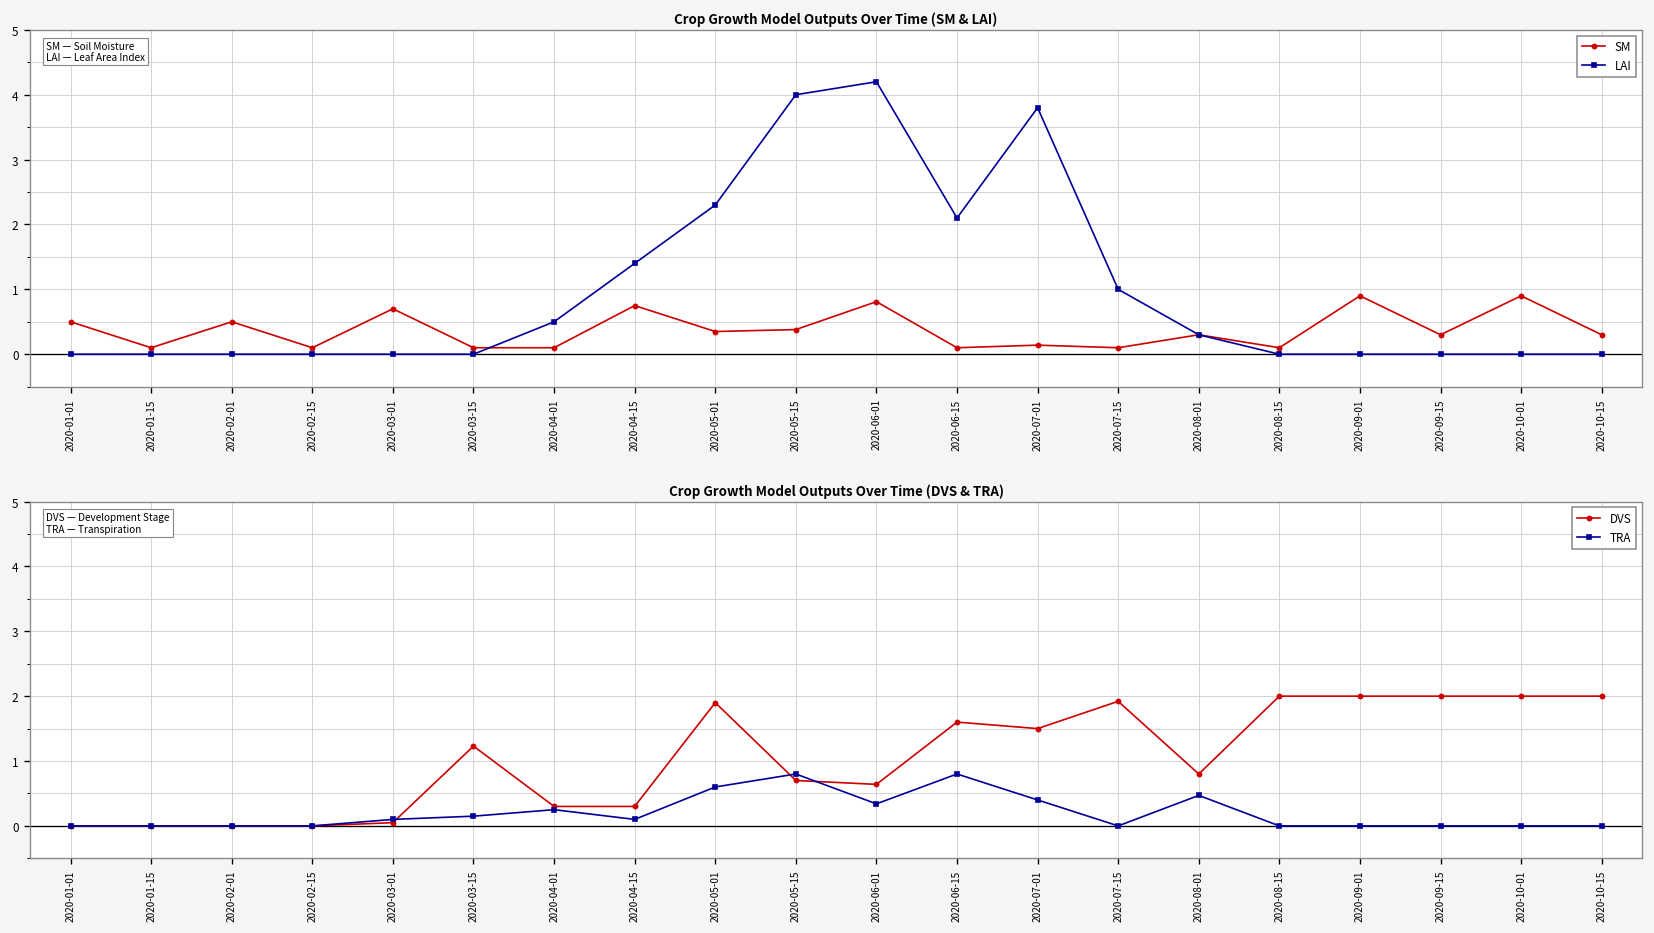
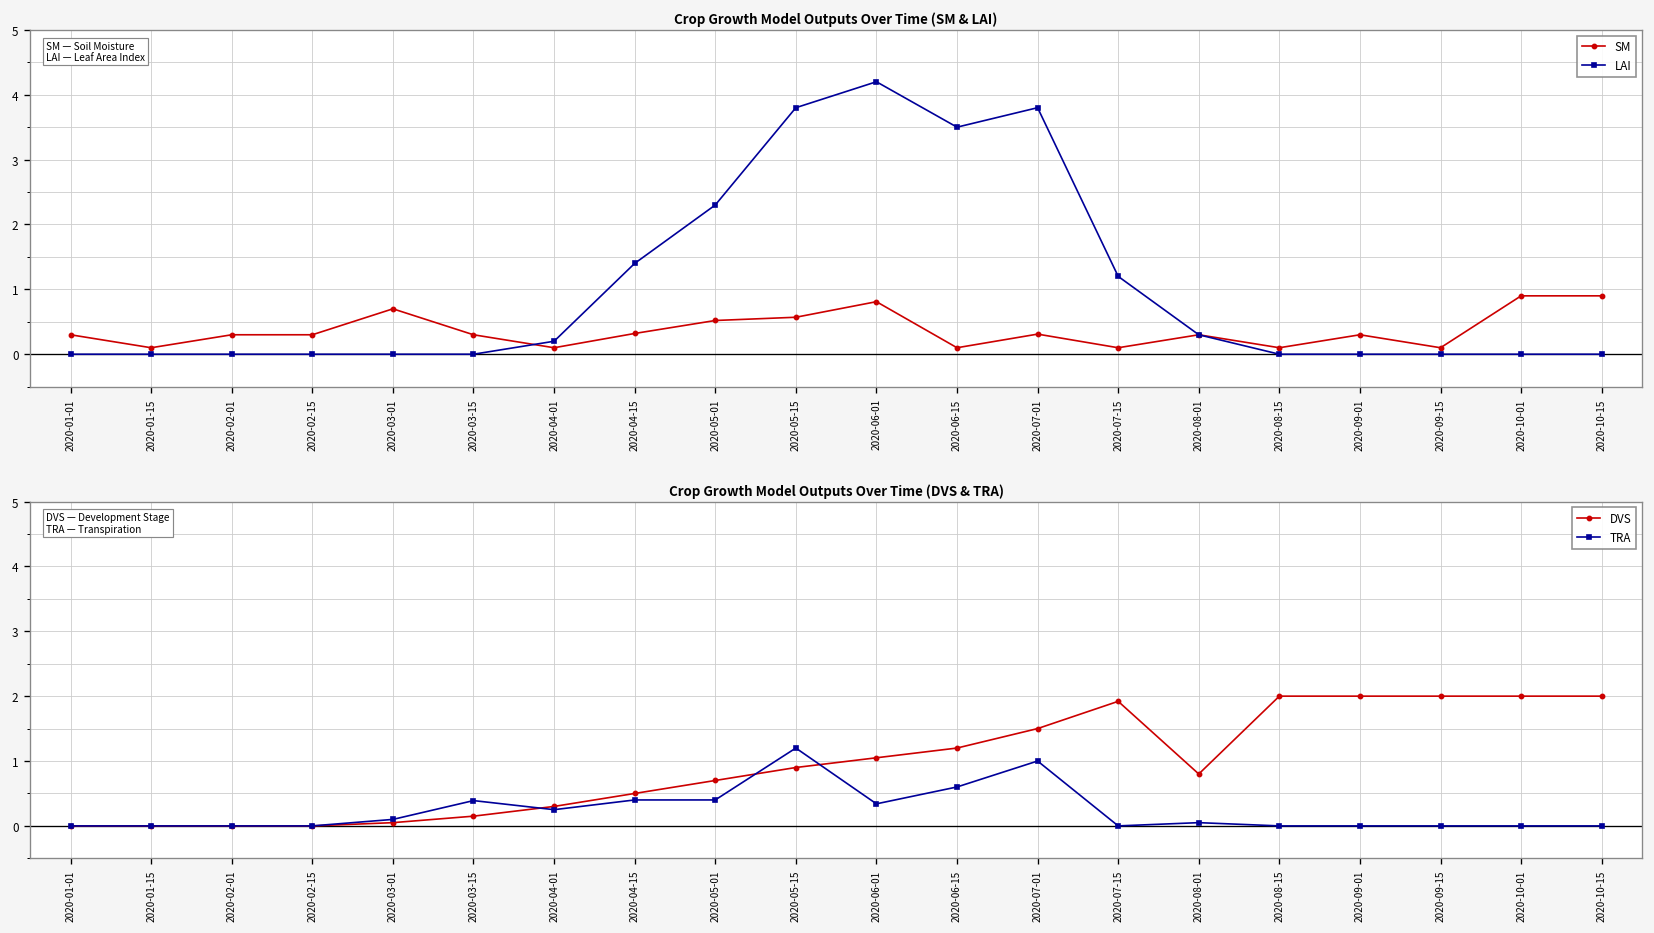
  {
    "Crop Growth Model Outputs Over Time (SM & LAI)": {
      "SM": {
-       "2020-01-01": 0.5,
+       "2020-01-01": 0.3,
        "2020-01-15": 0.1,
-       "2020-02-01": 0.5,
-       "2020-02-15": 0.1,
+       "2020-02-01": 0.3,
+       "2020-02-15": 0.3,
        "2020-03-01": 0.7,
-       "2020-03-15": 0.1,
+       "2020-03-15": 0.3,
        "2020-04-01": 0.1,
-       "2020-04-15": 0.8,
-       "2020-05-01": 0.4,
-       "2020-05-15": 0.4,
+       "2020-04-15": 0.3,
+       "2020-05-01": 0.5,
+       "2020-05-15": 0.6,
        "2020-06-01": 0.8,
        "2020-06-15": 0.1,
-       "2020-07-01": 0.1,
+       "2020-07-01": 0.3,
        "2020-07-15": 0.1,
        "2020-08-15": 0.1,
-       "2020-09-01": 0.9,
-       "2020-09-15": 0.3,
+       "2020-09-01": 0.3,
+       "2020-09-15": 0.1,
        "2020-10-01": 0.9,
-       "2020-10-15": 0.3
+       "2020-10-15": 0.9
      },
      "LAI": {
        "2020-01-01": 0.0,
        "2020-01-15": 0.0,
        "2020-02-01": 0.0,
        "2020-02-15": 0.0,
        "2020-03-01": 0.0,
        "2020-03-15": 0.0,
-       "2020-04-01": 0.5,
+       "2020-04-01": 0.2,
        "2020-04-15": 1.4,
        "2020-05-01": 2.3,
-       "2020-05-15": 4.0,
+       "2020-05-15": 3.8,
        "2020-06-01": 4.2,
-       "2020-06-15": 2.1,
+       "2020-06-15": 3.5,
        "2020-07-01": 3.8,
-       "2020-07-15": 1.0,
+       "2020-07-15": 1.2,
        "2020-08-15": 0.0,
        "2020-09-01": 0.0,
        "2020-09-15": 0.0,
        "2020-10-01": 0.0,
        "2020-10-15": 0.0
      }
    },
    "Crop Growth Model Outputs Over Time (DVS & TRA)": {
      "DVS": {
        "2020-03-01": 0.1,
-       "2020-03-15": 1.2,
+       "2020-03-15": 0.2,
        "2020-04-01": 0.3,
-       "2020-04-15": 0.3,
-       "2020-05-01": 1.9,
-       "2020-05-15": 0.7,
-       "2020-06-01": 0.6,
-       "2020-06-15": 1.6,
+       "2020-04-15": 0.5,
+       "2020-05-01": 0.7,
+       "2020-05-15": 0.9,
+       "2020-06-01": 1.1,
+       "2020-06-15": 1.2,
        "2020-07-01": 1.5,
        "2020-07-15": 1.9,
        "2020-08-01": 0.8,
        "2020-08-15": 2.0,
        "2020-09-01": 2.0,
        "2020-09-15": 2.0,
        "2020-10-01": 2.0,
        "2020-10-15": 2.0
      },
      "TRA": {
        "2020-03-01": 0.1,
-       "2020-03-15": 0.2,
+       "2020-03-15": 0.4,
        "2020-04-01": 0.3,
-       "2020-04-15": 0.1,
-       "2020-05-01": 0.6,
-       "2020-05-15": 0.8,
+       "2020-04-15": 0.4,
+       "2020-05-01": 0.4,
+       "2020-05-15": 1.2,
        "2020-06-01": 0.3,
-       "2020-06-15": 0.8,
-       "2020-07-01": 0.4,
+       "2020-06-15": 0.6,
+       "2020-07-01": 1.0,
        "2020-07-15": 0.0,
-       "2020-08-01": 0.5,
+       "2020-08-01": 0.1,
        "2020-08-15": 0.0,
        "2020-09-01": 0.0,
        "2020-09-15": 0.0,
        "2020-10-01": 0.0,
        "2020-10-15": 0.0
      }
    }
  }
